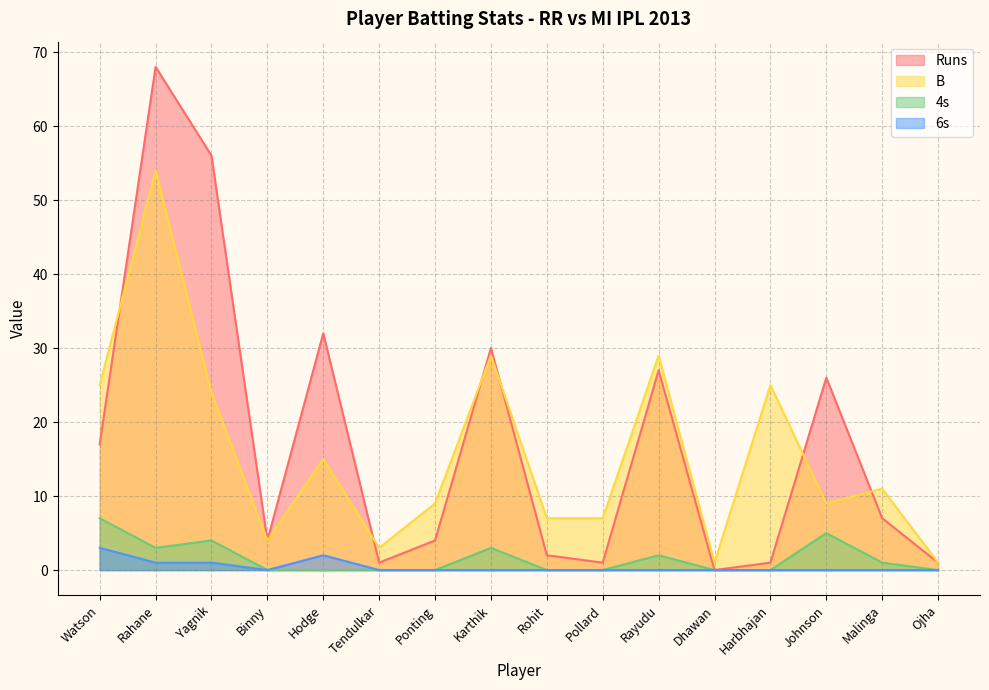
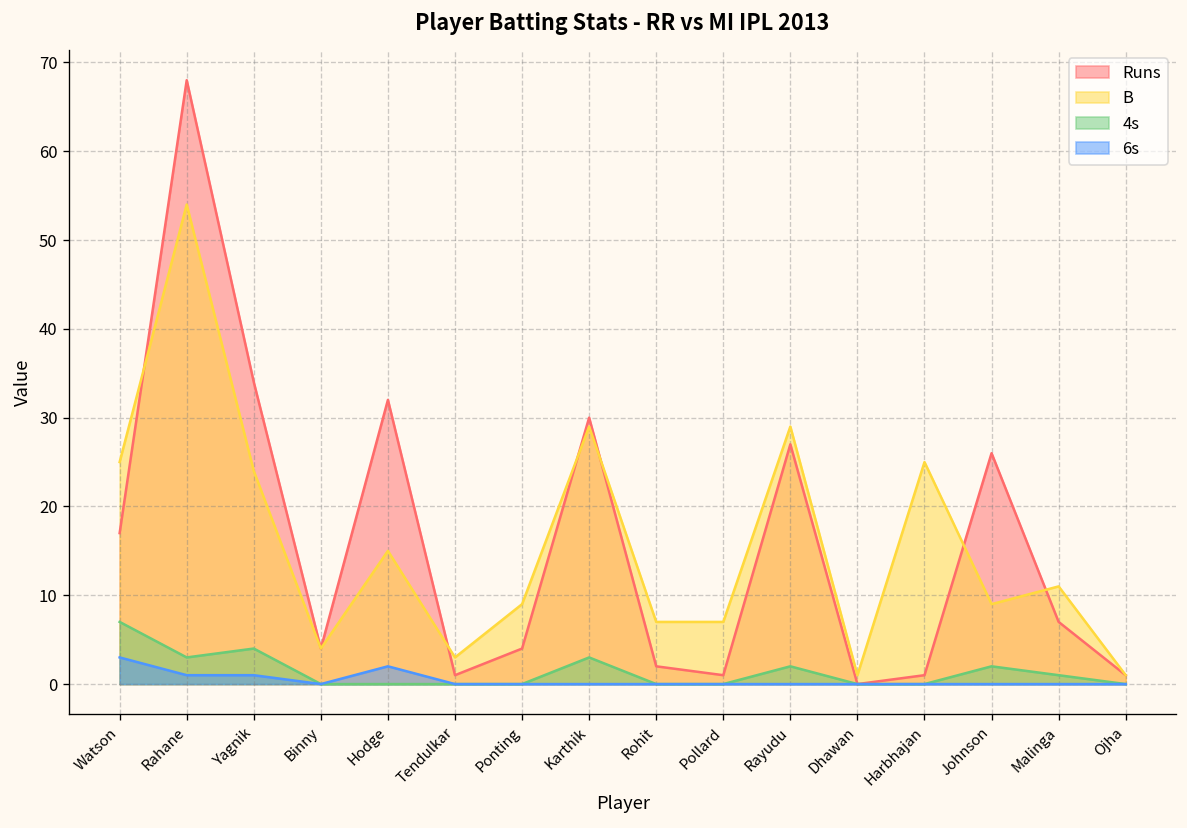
  {
    "Runs": {
      "Watson": 17,
      "Rahane": 68,
-     "Yagnik": 56,
+     "Yagnik": 34,
      "Hodge": 32,
      "Tendulkar": 1,
      "Ponting": 4,
      "Karthik": 30,
      "Rohit": 2,
      "Pollard": 1,
      "Rayudu": 27,
      "Harbhajan": 1,
      "Johnson": 26,
      "Malinga": 7
    },
    "B": {
      "Watson": 25,
      "Rahane": 54,
      "Yagnik": 24,
      "Hodge": 15,
      "Tendulkar": 3,
      "Ponting": 9,
      "Karthik": 29,
      "Rohit": 7,
      "Pollard": 7,
      "Rayudu": 29,
      "Dhawan": 1,
      "Harbhajan": 25,
      "Johnson": 9,
      "Malinga": 11
    },
    "4s": {
      "Watson": 7,
      "Rahane": 3,
      "Yagnik": 4,
      "Hodge": 0,
      "Karthik": 3,
      "Rayudu": 2,
-     "Johnson": 5,
+     "Johnson": 2,
      "Malinga": 1
    },
    "6s": {
      "Watson": 3,
      "Rahane": 1,
      "Yagnik": 1,
      "Hodge": 2,
      "Karthik": 0,
      "Rayudu": 0,
      "Johnson": 0,
      "Malinga": 0
    }
  }
